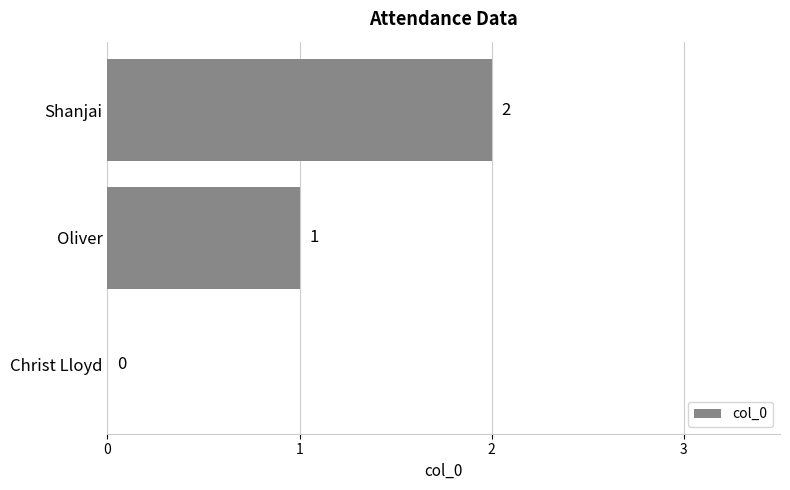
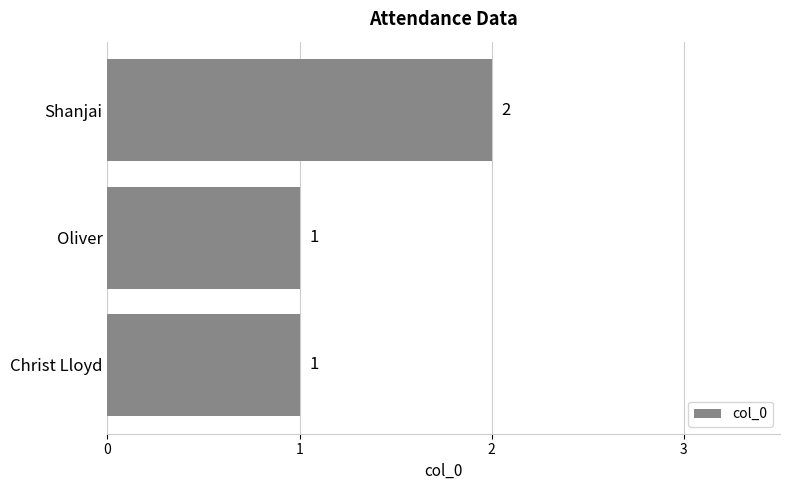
  {
    "Shanjai": 2,
    "Oliver": 1,
-   "Christ Lloyd": 0
+   "Christ Lloyd": 1
  }
